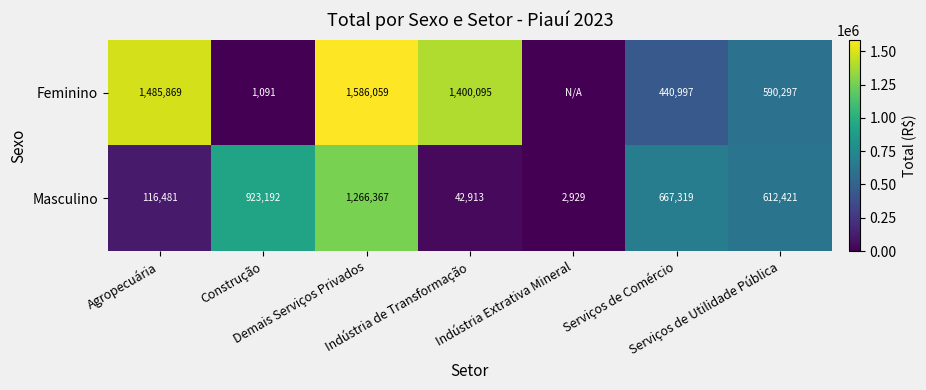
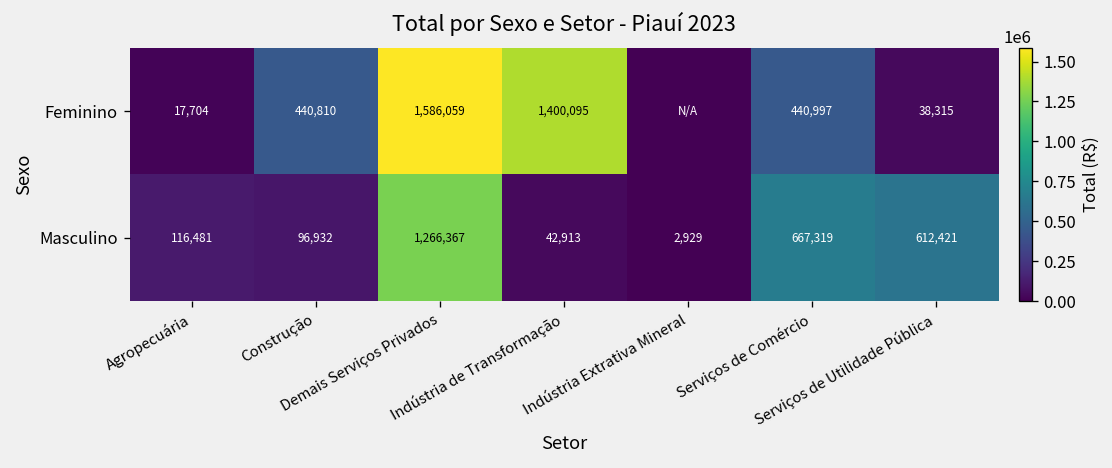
  {
    "Feminino": {
-     "Agropecuária": "1,485,869",
-     "Construção": "1,091",
+     "Agropecuária": "17,704",
+     "Construção": "440,810",
      "Demais Serviços Privados": "1,586,059",
      "Indústria de Transformação": "1,400,095",
      "Serviços de Comércio": "440,997",
-     "Serviços de Utilidade Pública": "590,297"
+     "Serviços de Utilidade Pública": "38,315"
    },
    "Masculino": {
      "Agropecuária": "116,481",
-     "Construção": "923,192",
+     "Construção": "96,932",
      "Demais Serviços Privados": "1,266,367",
      "Indústria de Transformação": "42,913",
      "Indústria Extrativa Mineral": "2,929",
      "Serviços de Comércio": "667,319",
      "Serviços de Utilidade Pública": "612,421"
    }
  }
